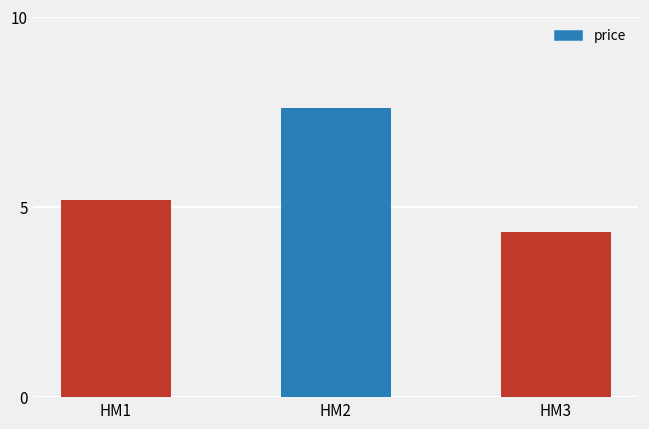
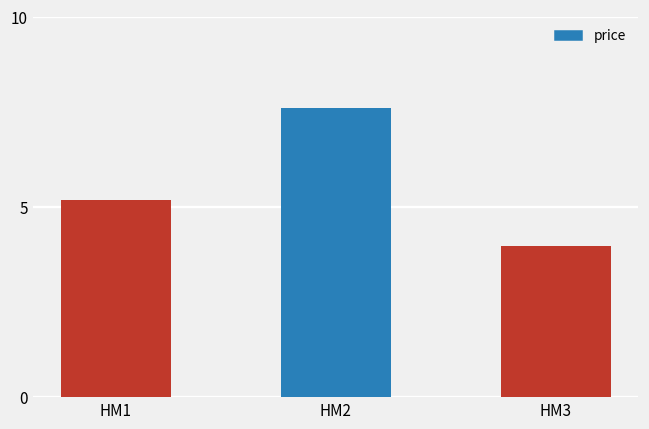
  {
    "HM1": 5.2,
    "HM2": 7.6,
-   "HM3": 4.4
+   "HM3": 4.0
  }
